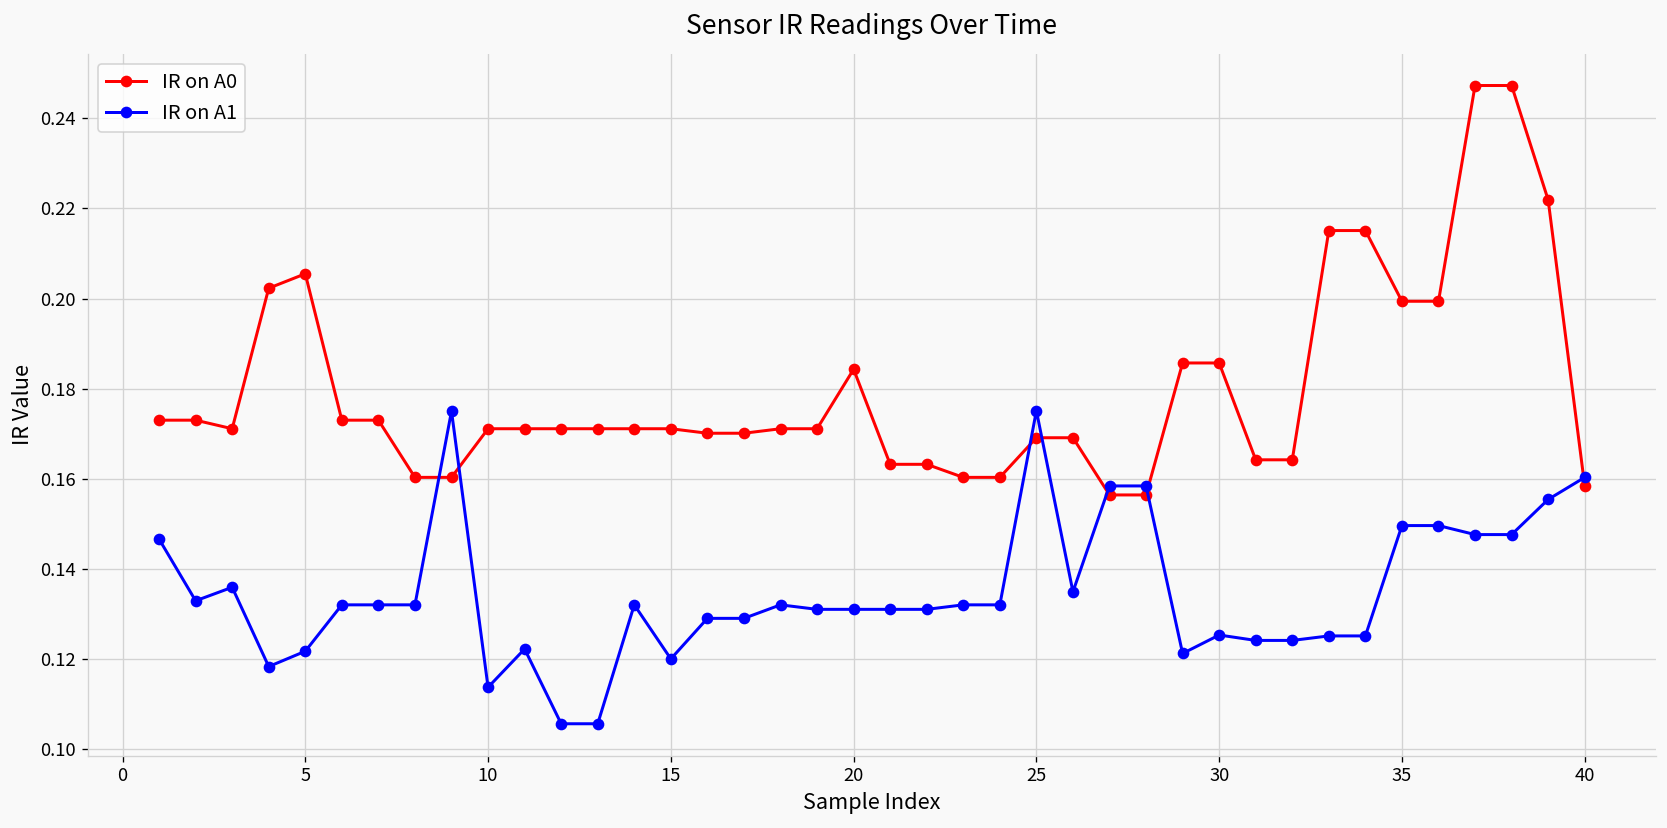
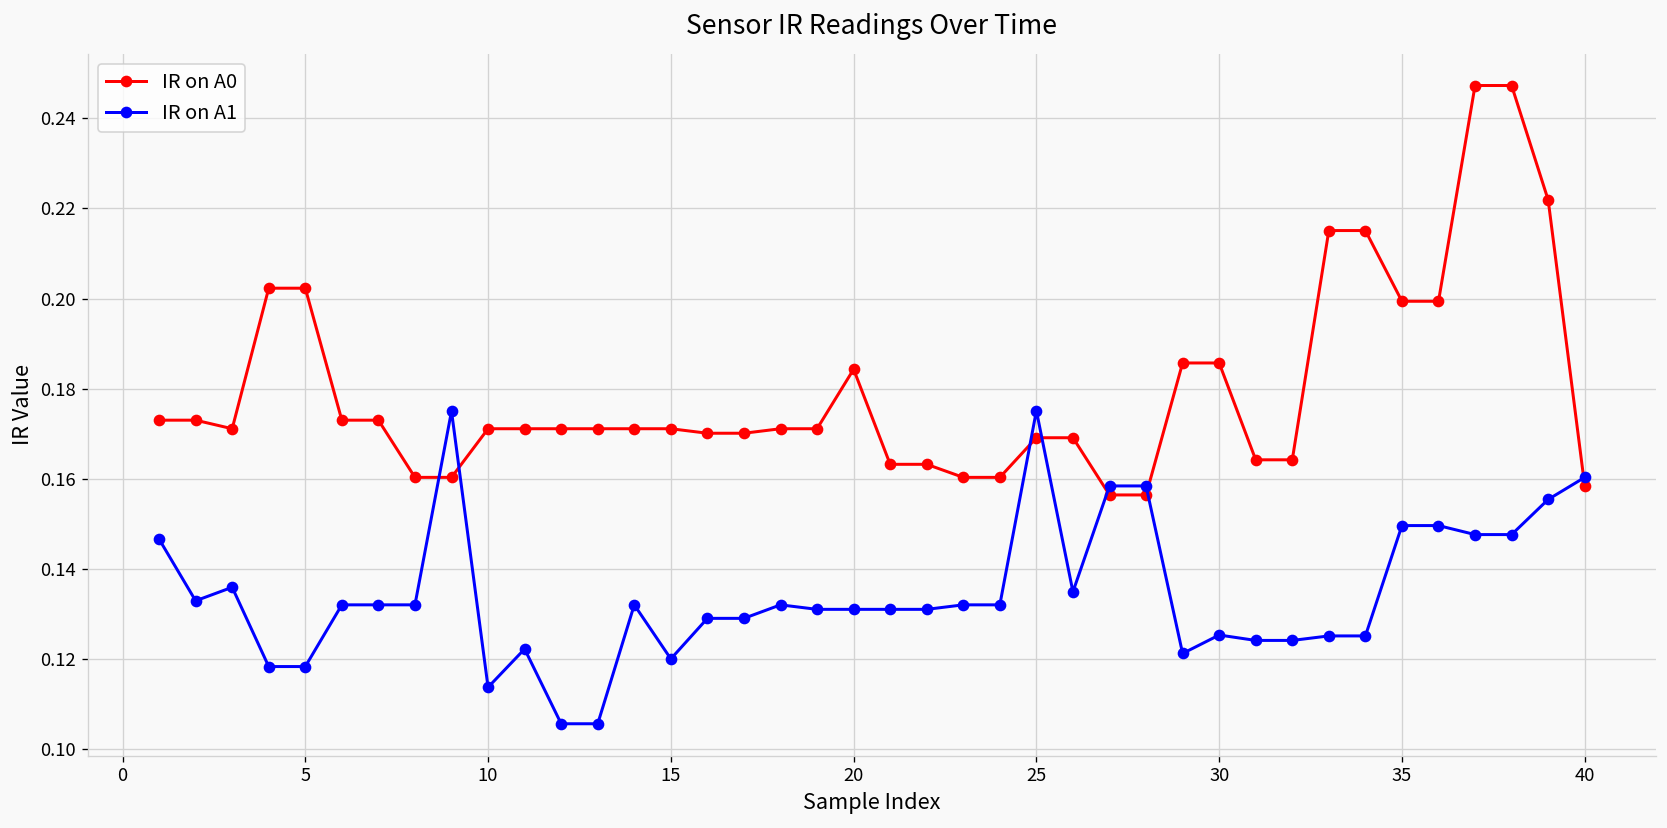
  {
    "IR on A0": {
-     "5": 0.206,
+     "5": 0.202,
      "10": 0.171,
      "15": 0.171,
      "20": 0.184,
      "25": 0.169,
      "30": 0.186,
      "35": 0.199,
      "40": 0.158
    },
    "IR on A1": {
-     "5": 0.122,
+     "5": 0.118,
      "10": 0.114,
      "15": 0.120,
      "20": 0.131,
      "25": 0.175,
      "30": 0.125,
      "35": 0.150,
      "40": 0.160
    }
  }
